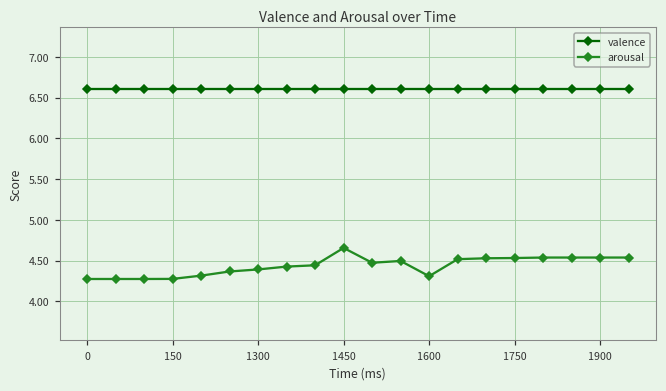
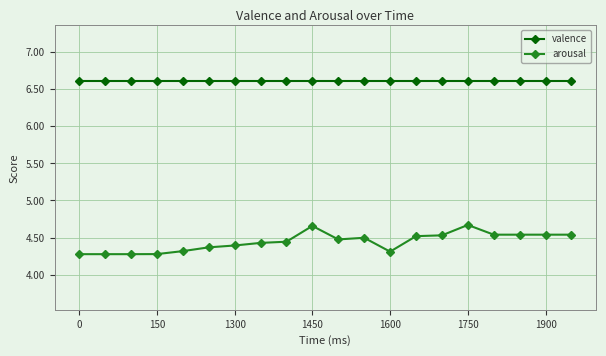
  {
    "valence": {
      "0": 6.6,
      "150": 6.6,
      "1300": 6.6,
      "1450": 6.6,
      "1600": 6.6,
      "1750": 6.6,
      "1900": 6.6
    },
    "arousal": {
      "0": 4.3,
      "150": 4.3,
      "1300": 4.4,
      "1450": 4.7,
      "1600": 4.3,
-     "1750": 4.5,
+     "1750": 4.7,
      "1900": 4.5
    }
  }
